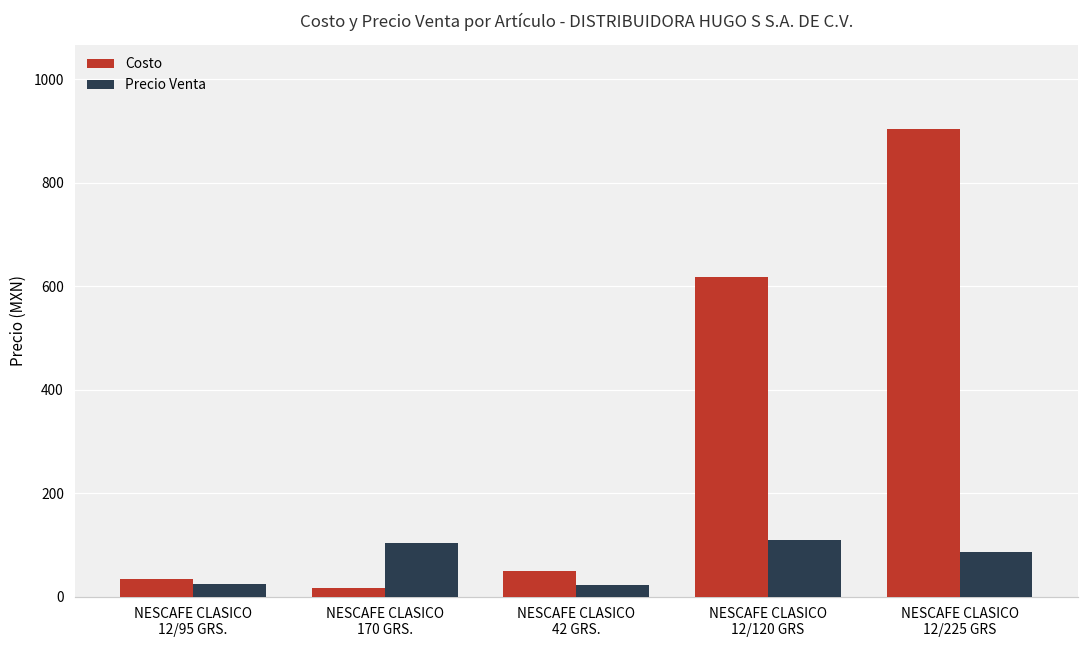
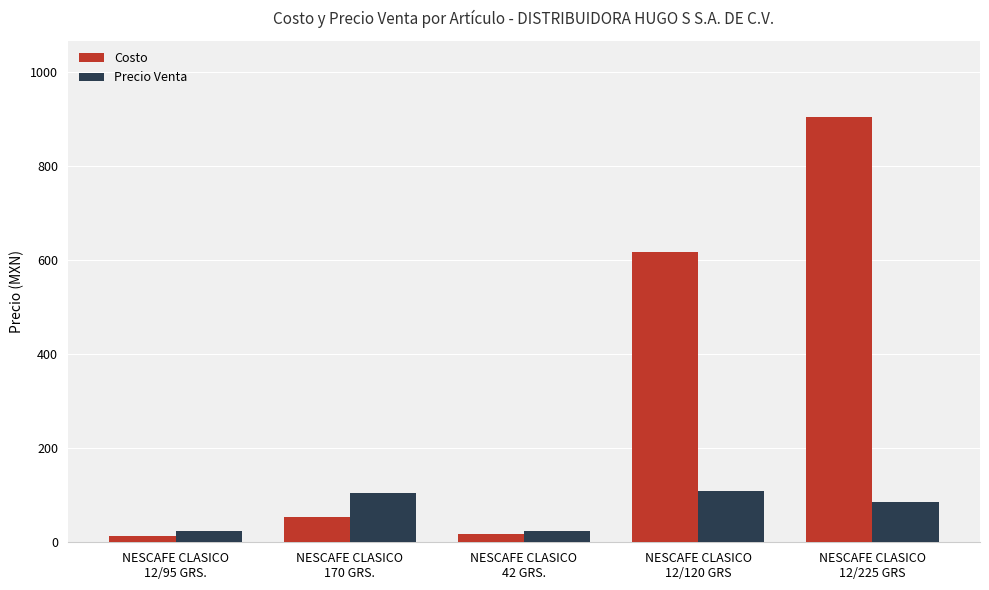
  {
    "Costo": {
-     "NESCAFE CLASICO 12/95 GRS.": 30,
-     "NESCAFE CLASICO 170 GRS.": 20,
-     "NESCAFE CLASICO 42 GRS.": 50,
+     "NESCAFE CLASICO 12/95 GRS.": 10,
+     "NESCAFE CLASICO 170 GRS.": 50,
+     "NESCAFE CLASICO 42 GRS.": 20,
      "NESCAFE CLASICO 12/120 GRS": 620,
      "NESCAFE CLASICO 12/225 GRS": 900
    },
    "Precio Venta": {
      "NESCAFE CLASICO 12/95 GRS.": 20,
      "NESCAFE CLASICO 170 GRS.": 100,
      "NESCAFE CLASICO 42 GRS.": 20,
      "NESCAFE CLASICO 12/120 GRS": 110,
      "NESCAFE CLASICO 12/225 GRS": 90
    }
  }
